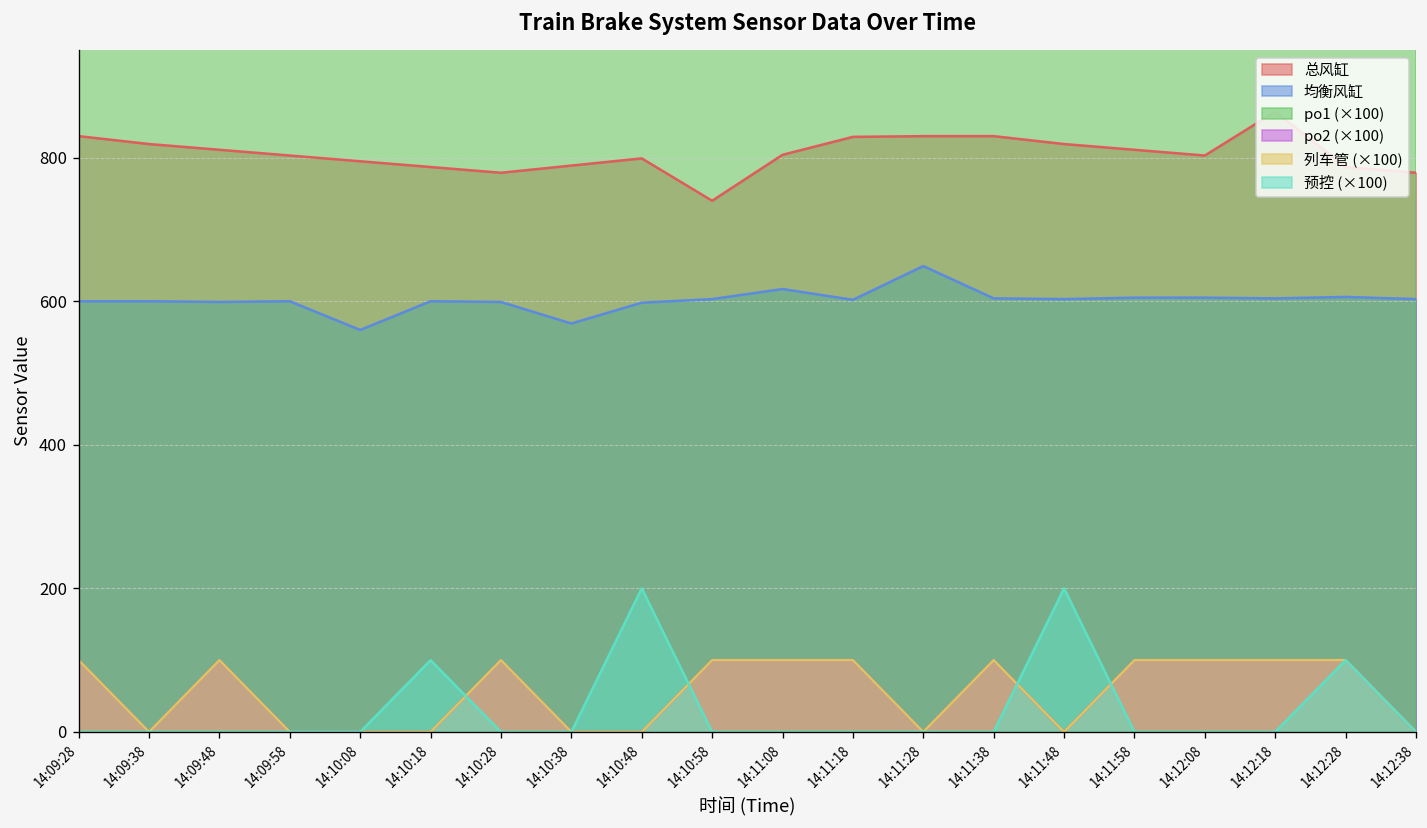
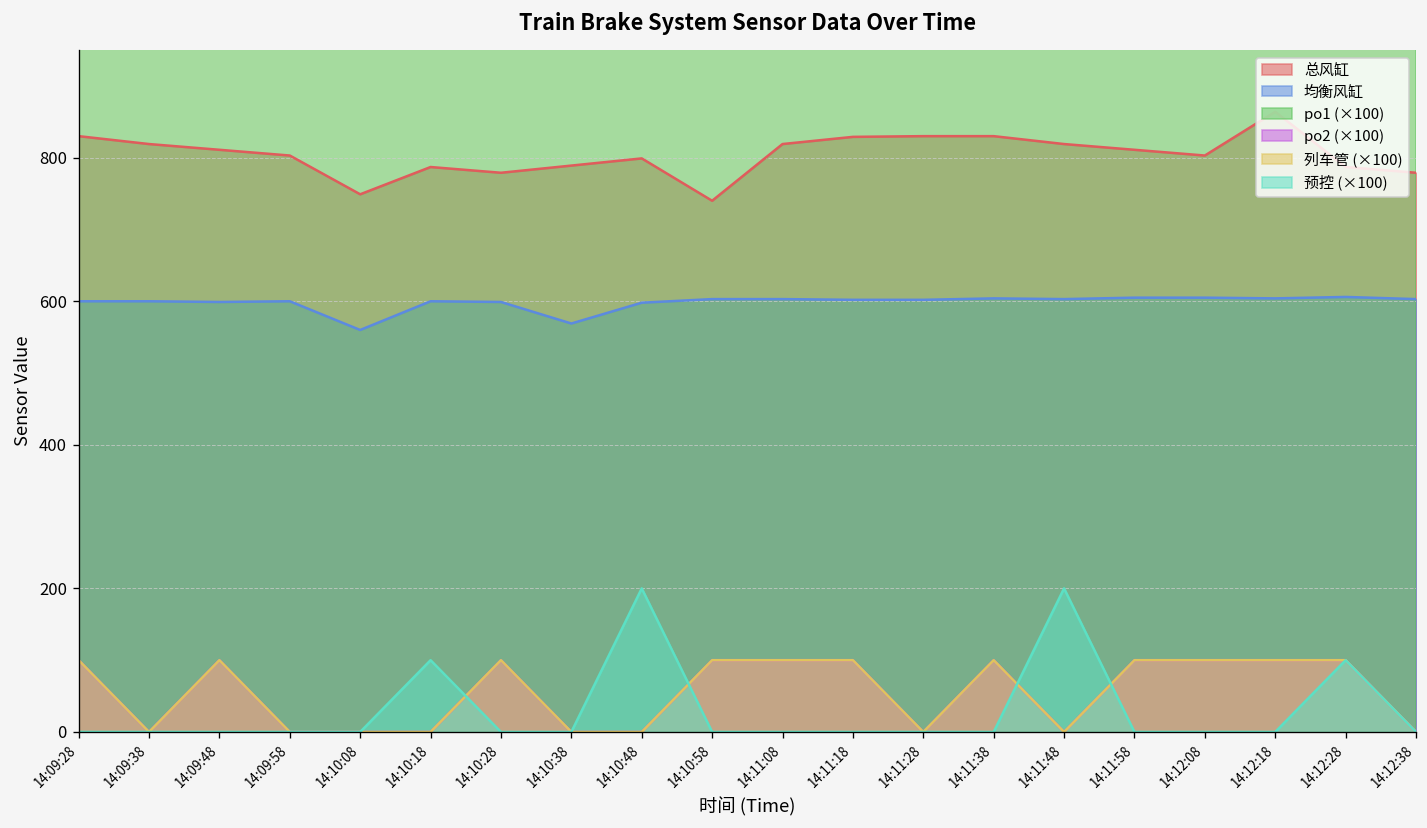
  {
    "总风缸": {
      "14:09:28": 830,
      "14:09:38": 820,
      "14:09:48": 810,
      "14:09:58": 800,
-     "14:10:08": 800,
+     "14:10:08": 750,
      "14:10:18": 790,
      "14:10:28": 780,
      "14:10:38": 790,
      "14:10:48": 800,
      "14:10:58": 740,
-     "14:11:08": 800,
+     "14:11:08": 820,
      "14:11:18": 830,
      "14:11:28": 830,
      "14:11:38": 830,
      "14:11:48": 820,
      "14:11:58": 810,
      "14:12:08": 800,
      "14:12:38": 780
    },
    "均衡风缸": {
      "14:09:28": 600,
      "14:09:38": 600,
      "14:09:48": 600,
      "14:09:58": 600,
      "14:10:08": 560,
      "14:10:18": 600,
      "14:10:28": 600,
      "14:10:38": 570,
      "14:10:48": 600,
      "14:10:58": 600,
-     "14:11:08": 620,
+     "14:11:08": 600,
      "14:11:18": 600,
-     "14:11:28": 650,
+     "14:11:28": 600,
      "14:11:38": 600,
      "14:11:48": 600,
      "14:11:58": 610,
      "14:12:08": 610,
      "14:12:18": 600,
      "14:12:28": 610,
      "14:12:38": 600
    },
    "列车管 (×100)": {
      "14:09:28": 100,
      "14:09:48": 100,
      "14:10:18": 0,
      "14:10:28": 100,
      "14:10:48": 0,
      "14:10:58": 100,
      "14:11:08": 100,
      "14:11:18": 100,
      "14:11:38": 100,
      "14:11:48": 0,
      "14:11:58": 100,
      "14:12:08": 100,
      "14:12:18": 100
    },
    "预控 (×100)": {
      "14:09:28": 0,
      "14:09:48": 0,
      "14:10:18": 100,
      "14:10:28": 0,
      "14:10:48": 200,
      "14:10:58": 0,
      "14:11:08": 0,
      "14:11:18": 0,
      "14:11:38": 0,
      "14:11:48": 200,
      "14:11:58": 0,
      "14:12:08": 0,
      "14:12:18": 0
    }
  }
